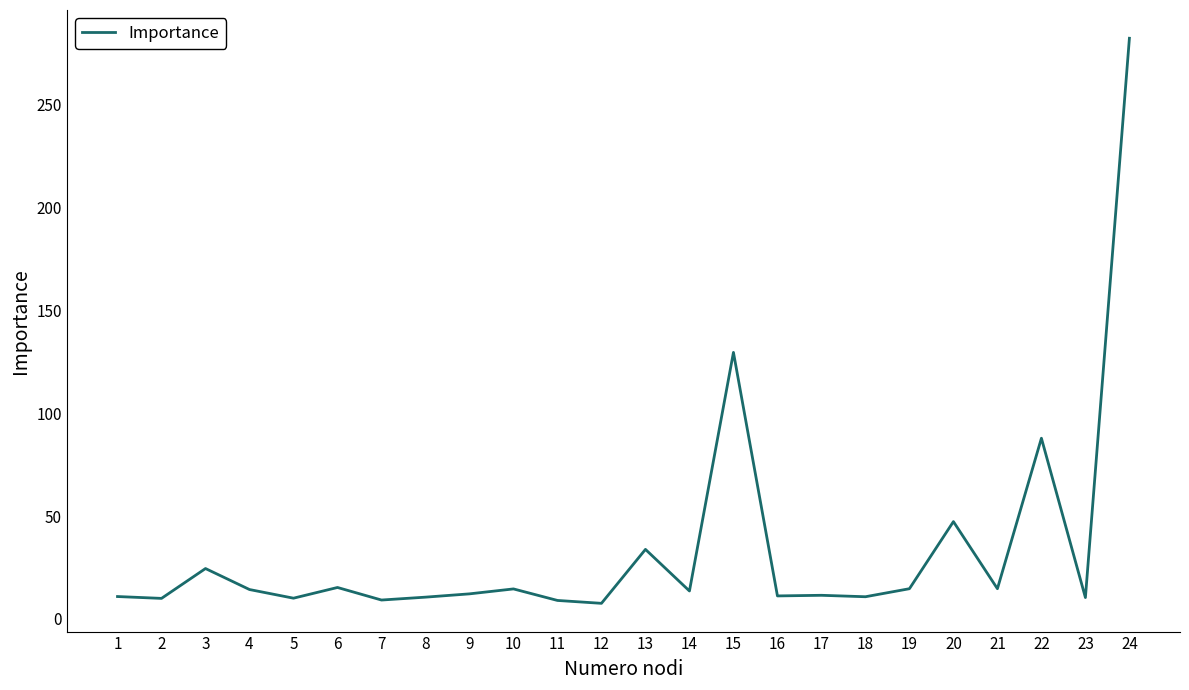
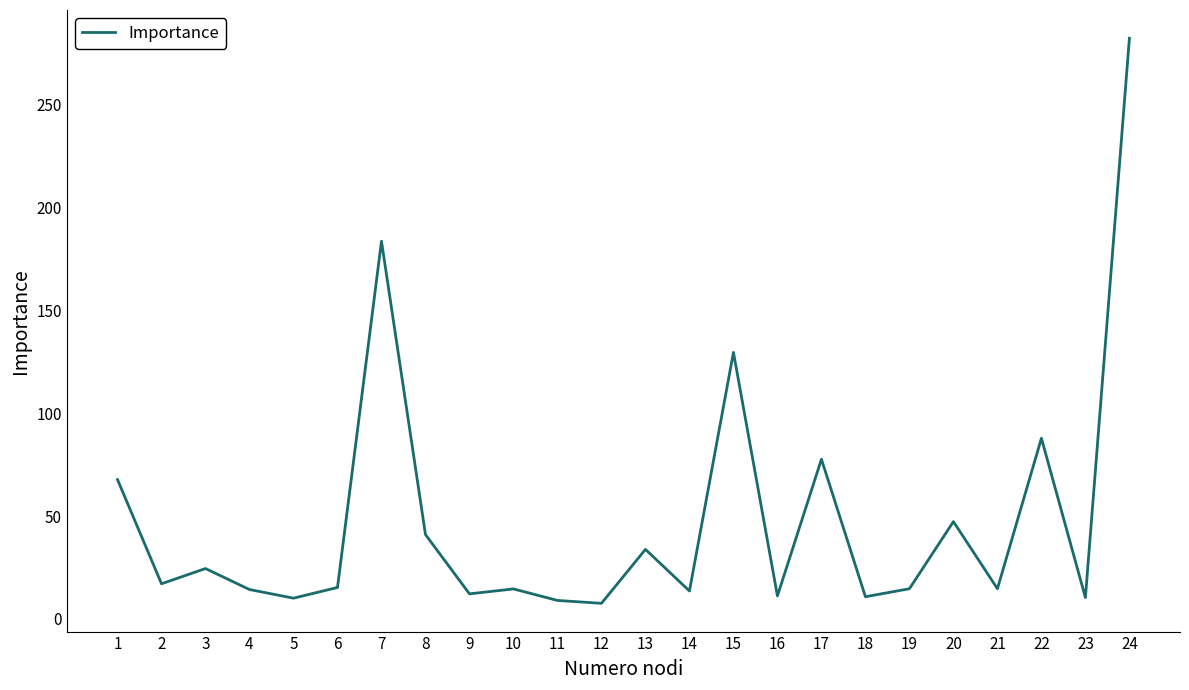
  {
-   "1": 11,
-   "2": 10,
+   "1": 68,
+   "2": 17,
    "3": 25,
    "4": 14,
    "5": 10,
    "6": 15,
-   "7": 9,
-   "8": 11,
+   "7": 184,
+   "8": 41,
    "9": 12,
    "10": 15,
    "11": 9,
    "12": 8,
    "13": 34,
    "14": 14,
    "15": 130,
    "16": 11,
-   "17": 12,
+   "17": 78,
    "18": 11,
    "19": 15,
    "20": 47,
    "21": 15,
    "22": 88,
    "23": 10,
    "24": 282
  }
